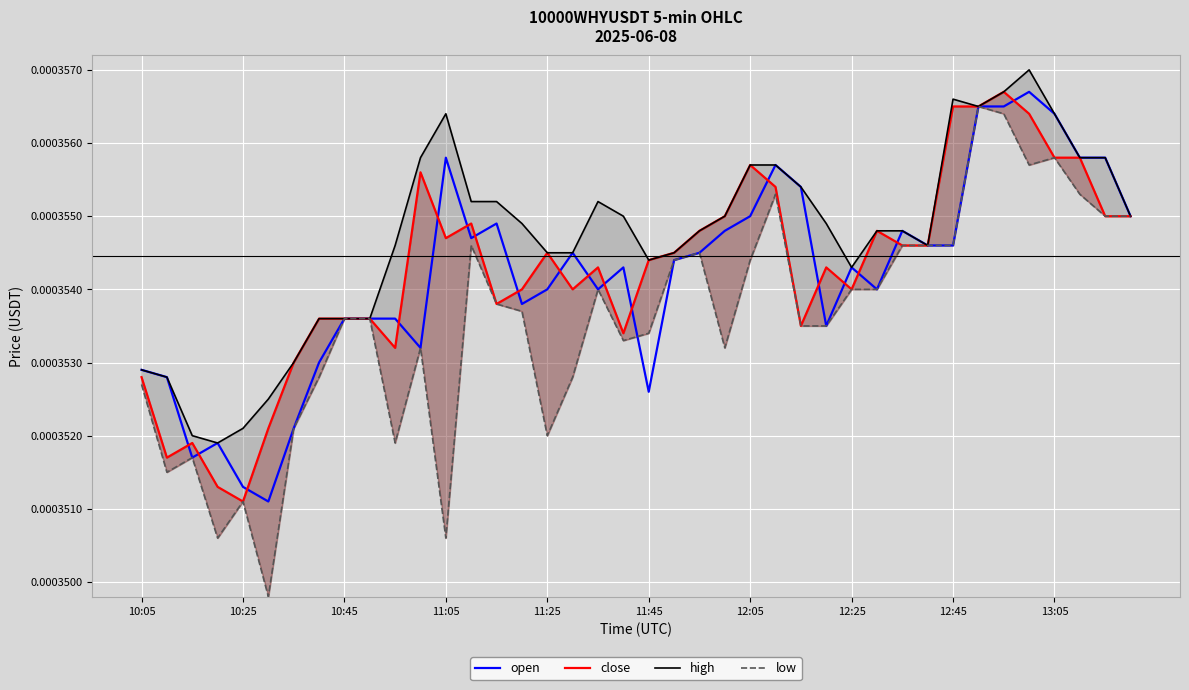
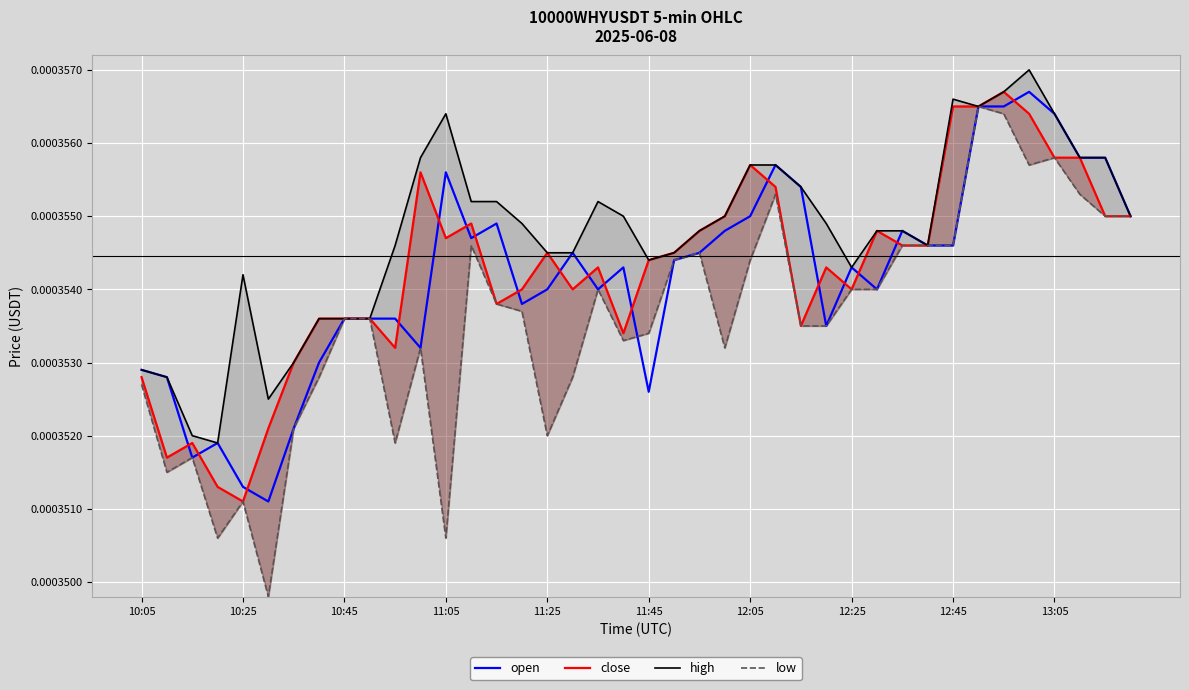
  {
    "open": {
      "10:25": 0.0003513,
-     "11:05": 0.0003558,
+     "11:05": 0.0003556,
      "11:25": 0.0003540,
      "11:45": 0.0003526,
      "12:05": 0.0003550
    },
    "close": {
      "10:05": 0.0003528,
      "11:05": 0.0003547,
      "12:45": 0.0003565
    },
    "high": {
-     "10:25": 0.0003521,
+     "10:25": 0.0003542,
      "11:05": 0.0003564,
      "12:45": 0.0003566
    },
    "low": {
      "10:05": 0.0003527,
      "11:05": 0.0003506,
      "11:25": 0.0003520,
      "11:45": 0.0003534,
      "12:05": 0.0003544
    }
  }
